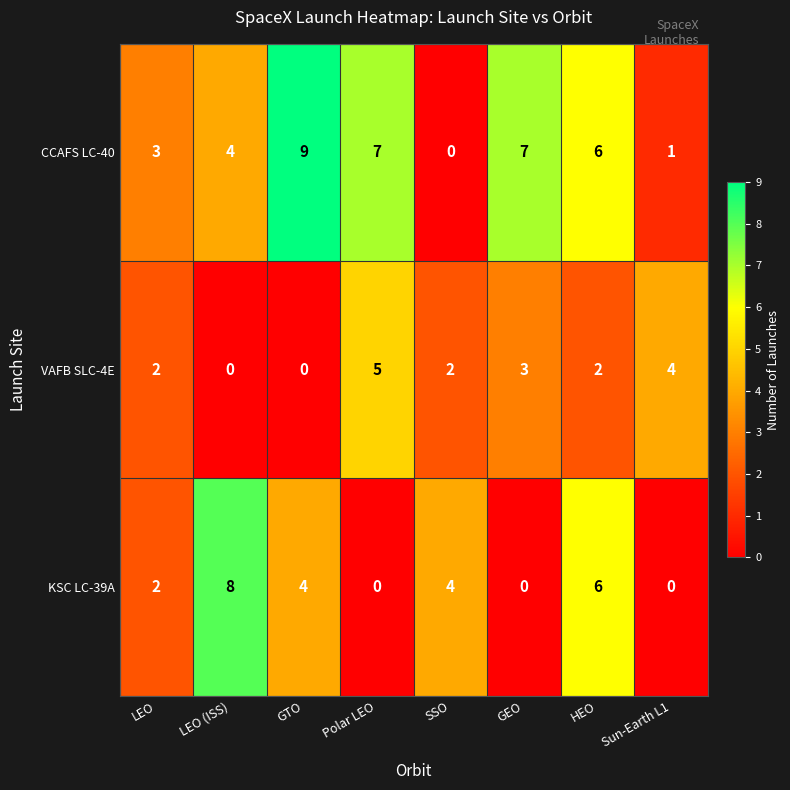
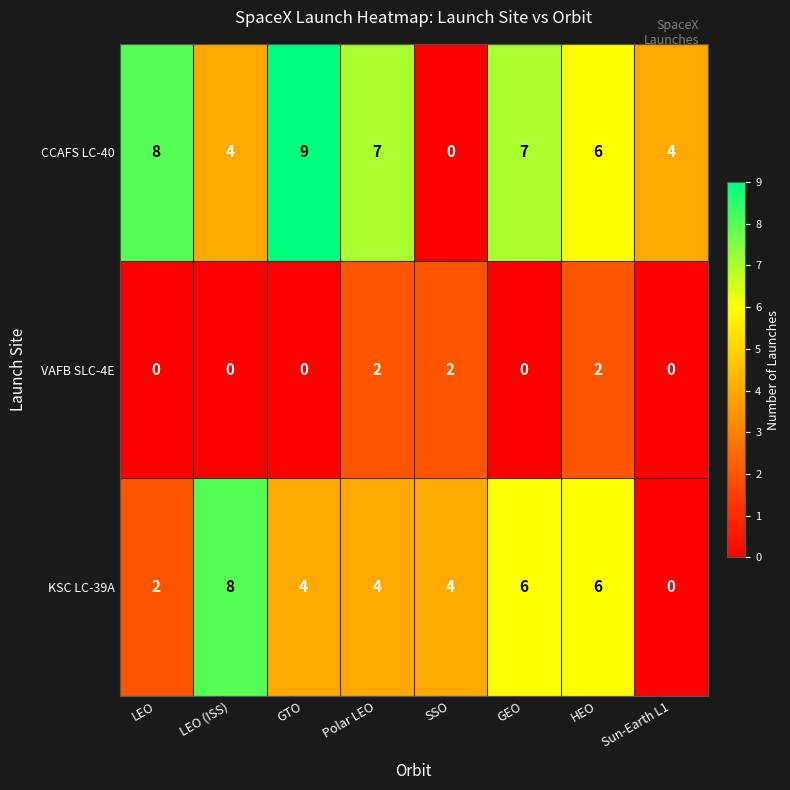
  {
    "CCAFS LC-40": {
-     "LEO": 3,
+     "LEO": 8,
      "LEO (ISS)": 4,
      "GTO": 9,
      "Polar LEO": 7,
      "SSO": 0,
      "GEO": 7,
      "HEO": 6,
-     "Sun-Earth L1": 1
+     "Sun-Earth L1": 4
    },
    "VAFB SLC-4E": {
-     "LEO": 2,
+     "LEO": 0,
      "LEO (ISS)": 0,
      "GTO": 0,
-     "Polar LEO": 5,
+     "Polar LEO": 2,
      "SSO": 2,
-     "GEO": 3,
+     "GEO": 0,
      "HEO": 2,
-     "Sun-Earth L1": 4
+     "Sun-Earth L1": 0
    },
    "KSC LC-39A": {
      "LEO": 2,
      "LEO (ISS)": 8,
      "GTO": 4,
-     "Polar LEO": 0,
+     "Polar LEO": 4,
      "SSO": 4,
-     "GEO": 0,
+     "GEO": 6,
      "HEO": 6,
      "Sun-Earth L1": 0
    }
  }
